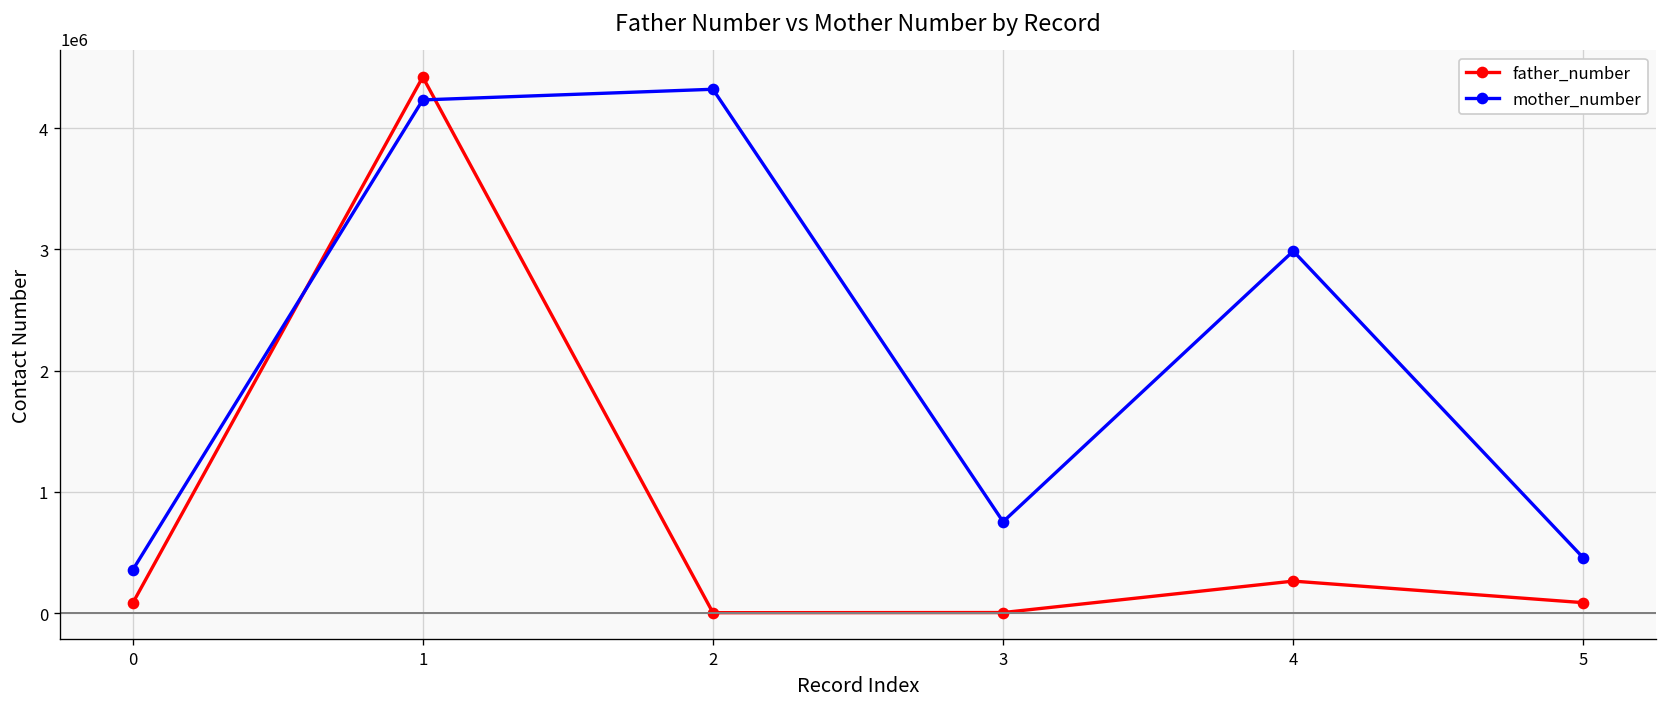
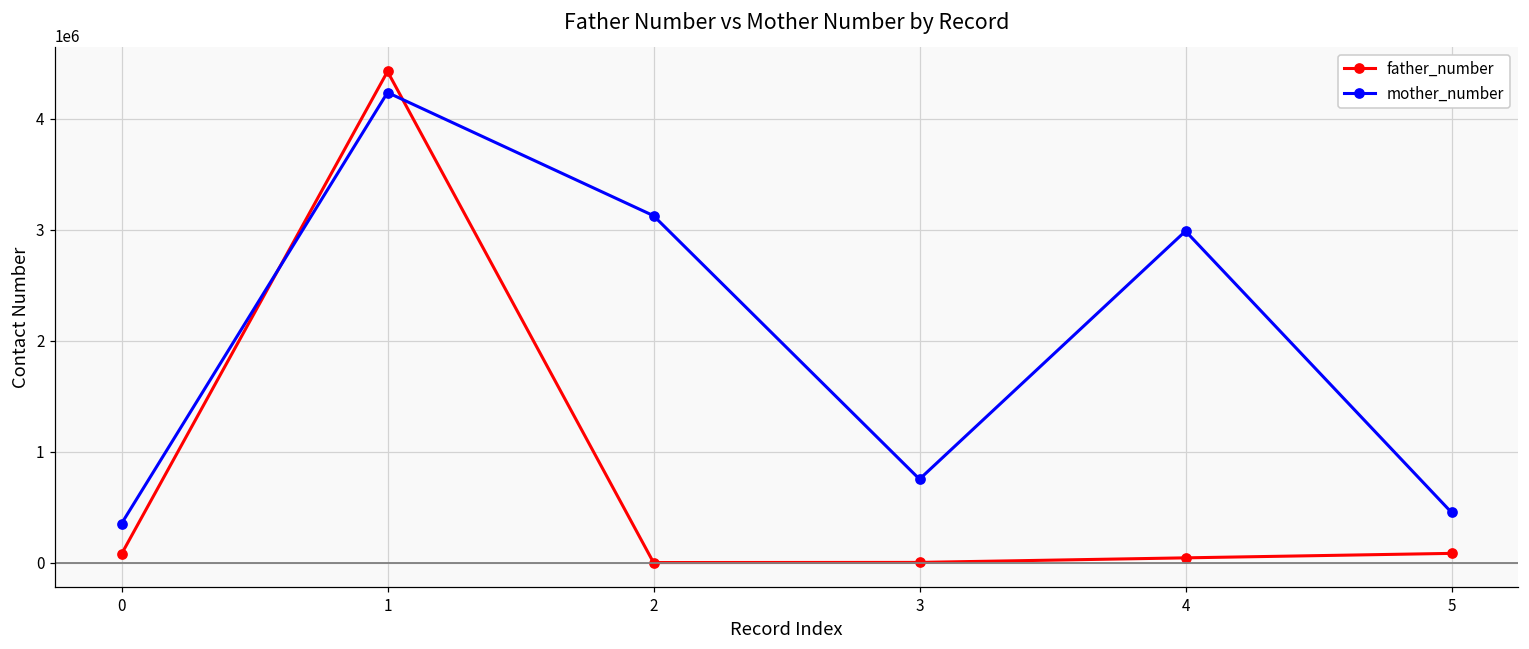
  {
    "father_number": {
      "0": 80000,
      "1": 4420000,
      "2": 0,
      "3": 0,
-     "4": 260000,
+     "4": 50000,
      "5": 90000
    },
    "mother_number": {
      "0": 350000,
      "1": 4230000,
-     "2": 4320000,
+     "2": 3130000,
      "3": 750000,
      "4": 2990000,
      "5": 450000
    }
  }
